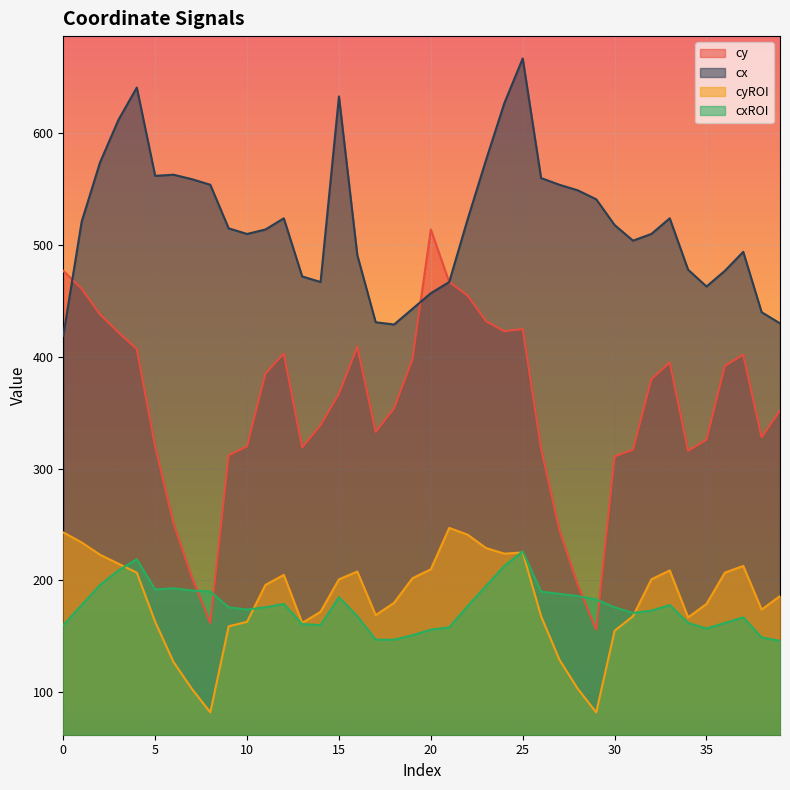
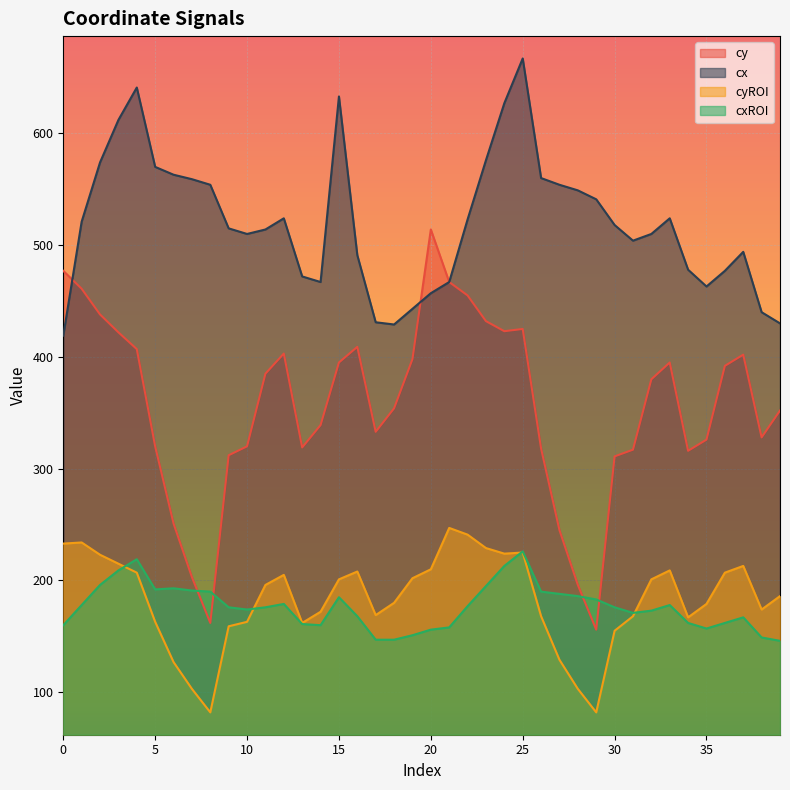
  {
    "cy": {
      "0": 477,
      "5": 320,
      "10": 320,
-     "15": 367,
+     "15": 395,
      "20": 514,
      "25": 425,
      "30": 311,
      "35": 326
    },
    "cx": {
      "0": 419,
-     "5": 562,
+     "5": 570,
      "10": 510,
      "15": 633,
      "20": 457,
      "25": 667,
      "30": 518,
      "35": 463
    },
    "cyROI": {
-     "0": 243,
+     "0": 233,
      "5": 163,
      "10": 163,
      "15": 201,
      "20": 210,
      "30": 155,
      "35": 179
    },
    "cxROI": {
      "0": 160,
      "5": 192,
      "10": 174,
      "15": 185,
      "20": 156,
      "30": 176,
      "35": 157
    }
  }
